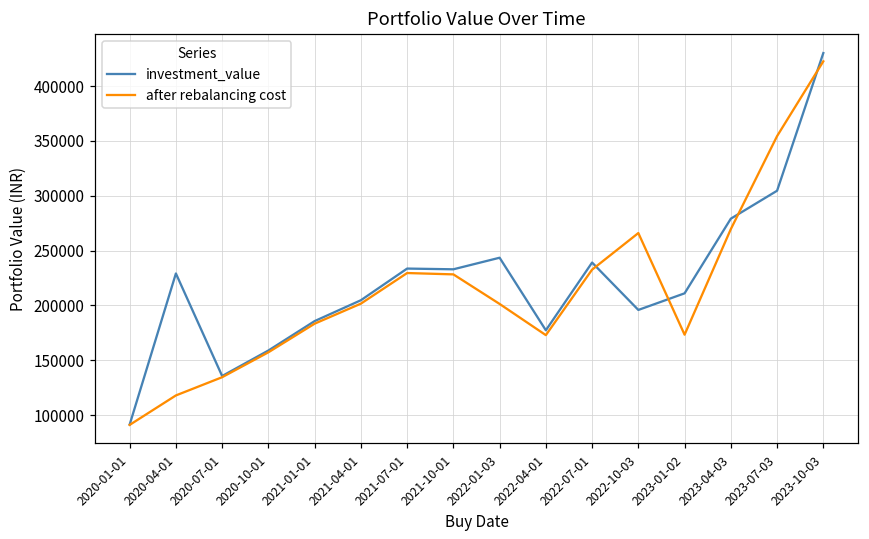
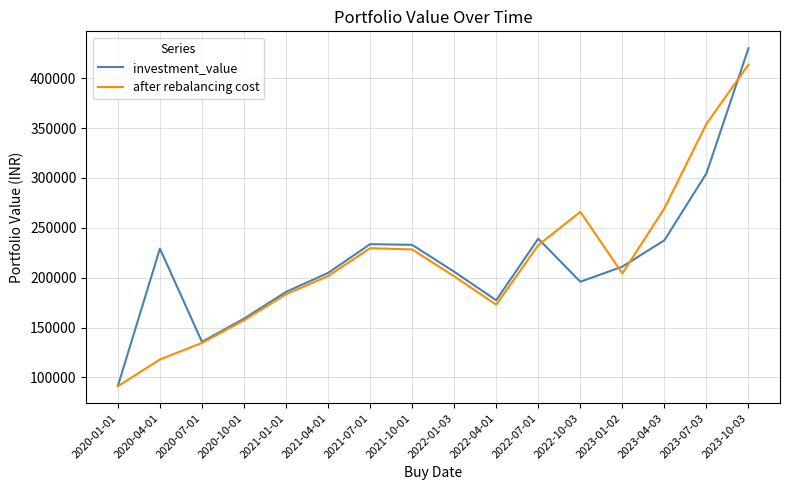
  {
    "investment_value": {
      "2020-04-01": 230000,
      "2021-04-01": 200000,
      "2021-07-01": 230000,
      "2021-10-01": 230000,
-     "2022-01-03": 240000,
+     "2022-01-03": 210000,
      "2022-04-01": 180000,
      "2022-07-01": 240000,
      "2022-10-03": 200000,
      "2023-01-02": 210000,
-     "2023-04-03": 280000,
+     "2023-04-03": 240000,
      "2023-07-03": 300000,
      "2023-10-03": 430000
    },
    "after rebalancing cost": {
      "2020-04-01": 120000,
      "2021-04-01": 200000,
      "2021-07-01": 230000,
      "2021-10-01": 230000,
      "2022-01-03": 200000,
      "2022-04-01": 170000,
      "2022-07-01": 230000,
      "2022-10-03": 270000,
-     "2023-01-02": 170000,
+     "2023-01-02": 200000,
      "2023-04-03": 270000,
      "2023-07-03": 350000,
-     "2023-10-03": 420000
+     "2023-10-03": 410000
    }
  }
